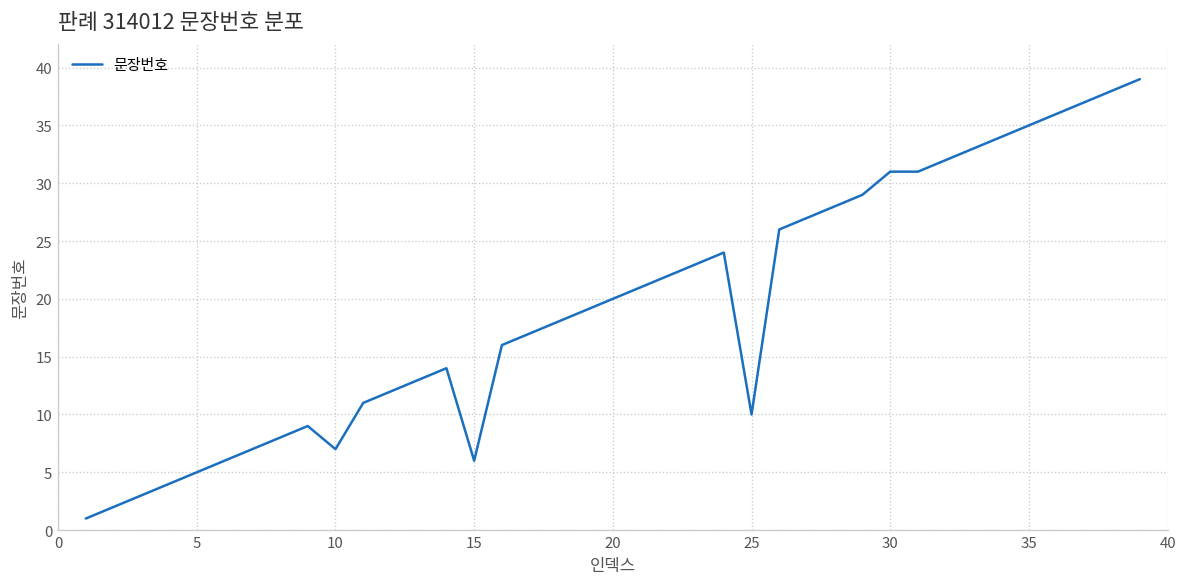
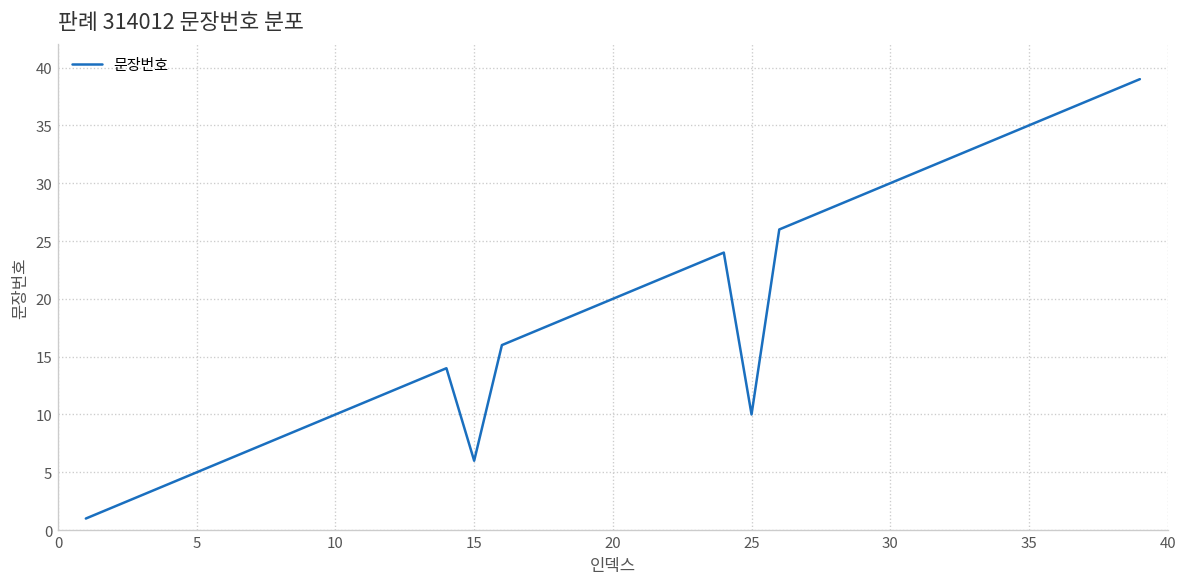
  {
    "5": 5,
-   "10": 7,
+   "10": 10,
    "15": 6,
    "20": 20,
    "25": 10,
-   "30": 31,
+   "30": 30,
    "35": 35
  }
